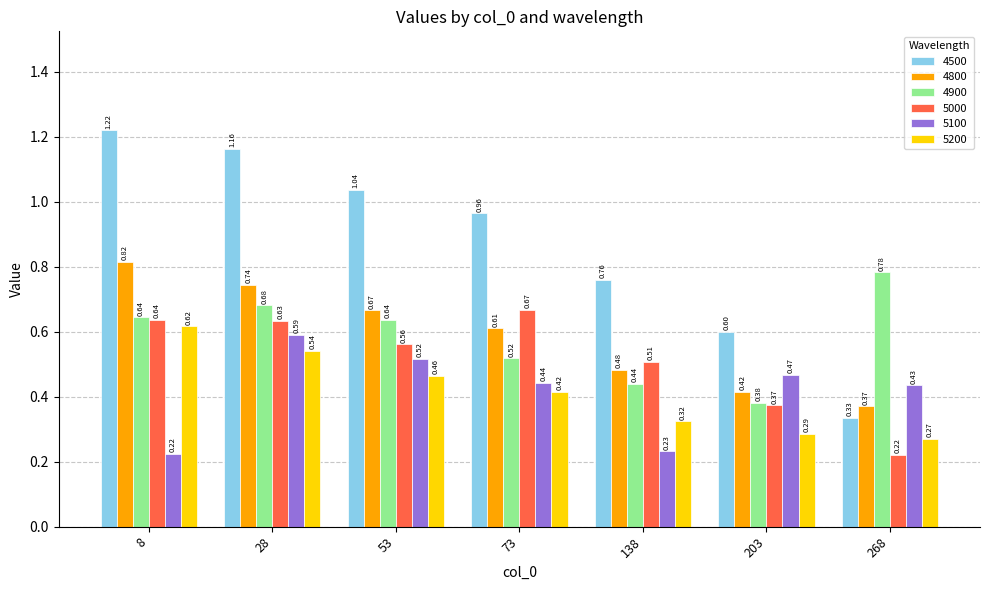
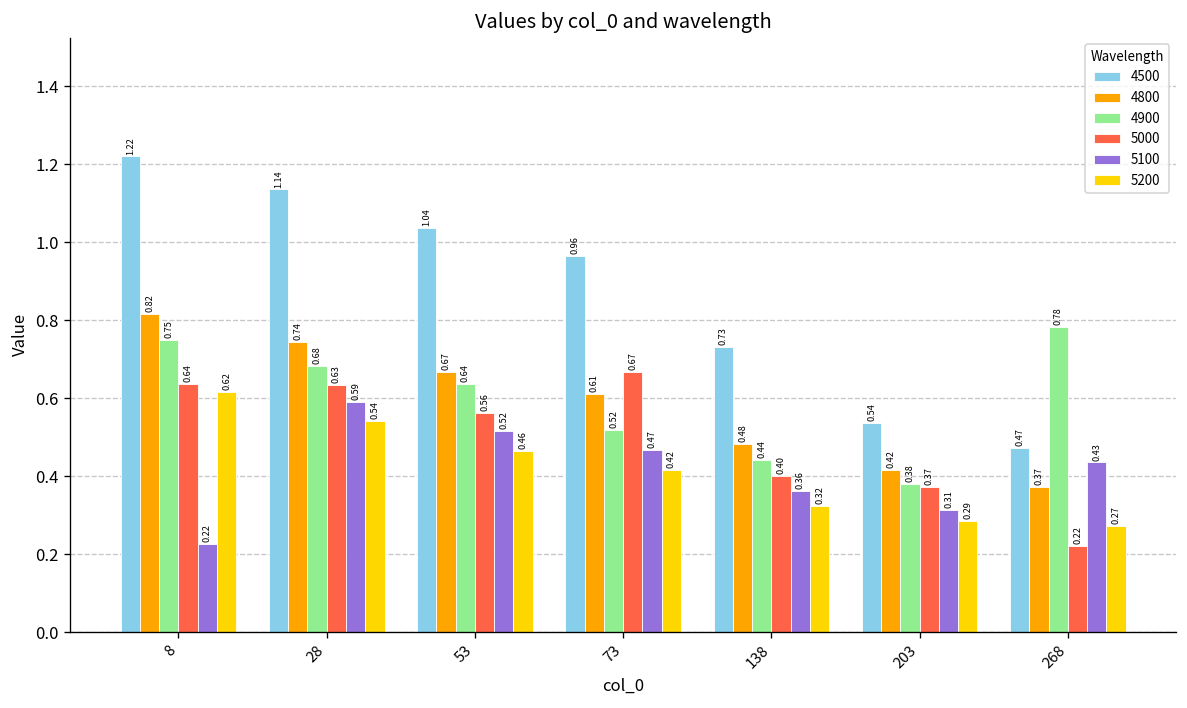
  {
    "4500": {
      "8": 1.22,
-     "28": 1.16,
+     "28": 1.14,
      "53": 1.04,
      "73": 0.96,
-     "138": 0.76,
-     "203": 0.60,
-     "268": 0.33
+     "138": 0.73,
+     "203": 0.54,
+     "268": 0.47
    },
    "4900": {
-     "8": 0.64,
+     "8": 0.75,
      "28": 0.68,
      "53": 0.64,
      "73": 0.52,
      "138": 0.44,
      "203": 0.38,
      "268": 0.78
    },
    "5000": {
      "8": 0.64,
      "28": 0.63,
      "53": 0.56,
      "73": 0.67,
-     "138": 0.51,
+     "138": 0.40,
      "203": 0.37,
      "268": 0.22
    },
    "5100": {
      "8": 0.22,
      "28": 0.59,
      "53": 0.52,
-     "73": 0.44,
-     "138": 0.23,
-     "203": 0.47,
+     "73": 0.47,
+     "138": 0.36,
+     "203": 0.31,
      "268": 0.43
    }
  }
